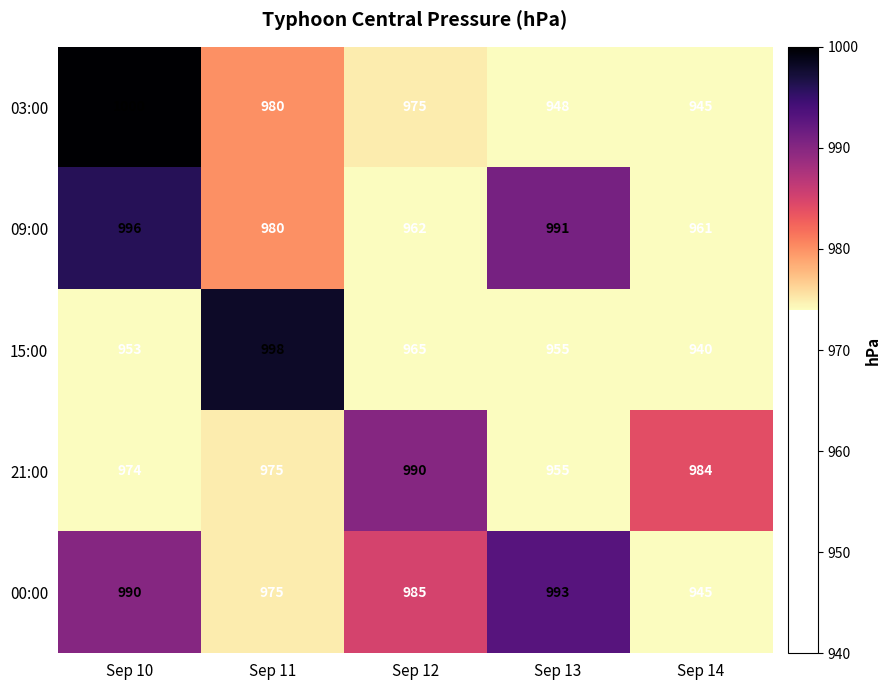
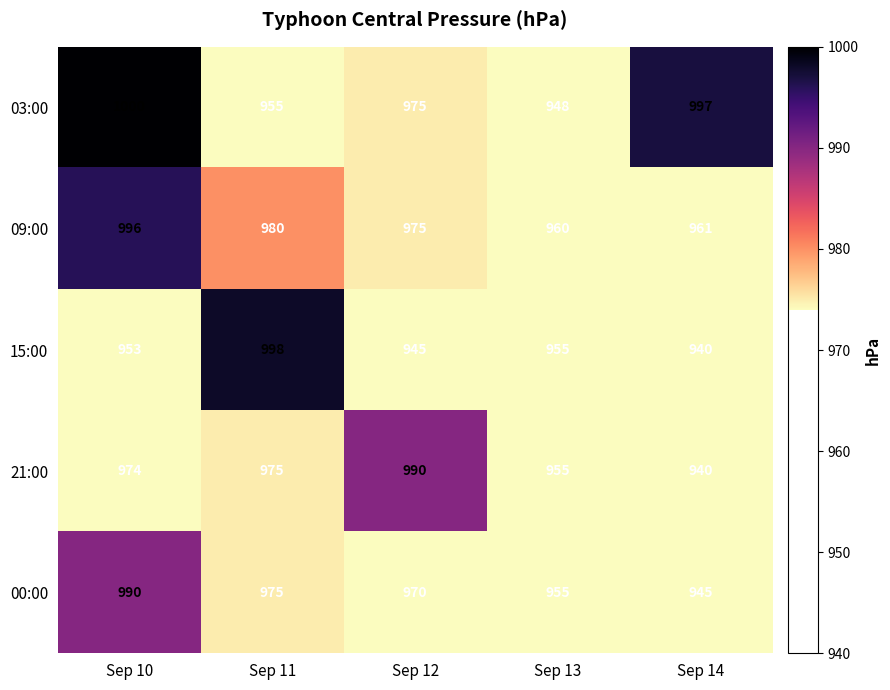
  {
    "03:00": {
-     "Sep 11": 980,
+     "Sep 11": 955,
      "Sep 12": 975,
      "Sep 13": 948,
-     "Sep 14": 945
+     "Sep 14": 997
    },
    "09:00": {
      "Sep 10": 996,
      "Sep 11": 980,
-     "Sep 12": 962,
-     "Sep 13": 991,
+     "Sep 12": 975,
+     "Sep 13": 960,
      "Sep 14": 961
    },
    "15:00": {
      "Sep 10": 953,
-     "Sep 12": 965,
+     "Sep 12": 945,
      "Sep 13": 955,
      "Sep 14": 940
    },
    "21:00": {
      "Sep 10": 974,
      "Sep 11": 975,
      "Sep 12": 990,
      "Sep 13": 955,
-     "Sep 14": 984
+     "Sep 14": 940
    },
    "00:00": {
      "Sep 10": 990,
      "Sep 11": 975,
-     "Sep 12": 985,
-     "Sep 13": 993,
+     "Sep 12": 970,
+     "Sep 13": 955,
      "Sep 14": 945
    }
  }
